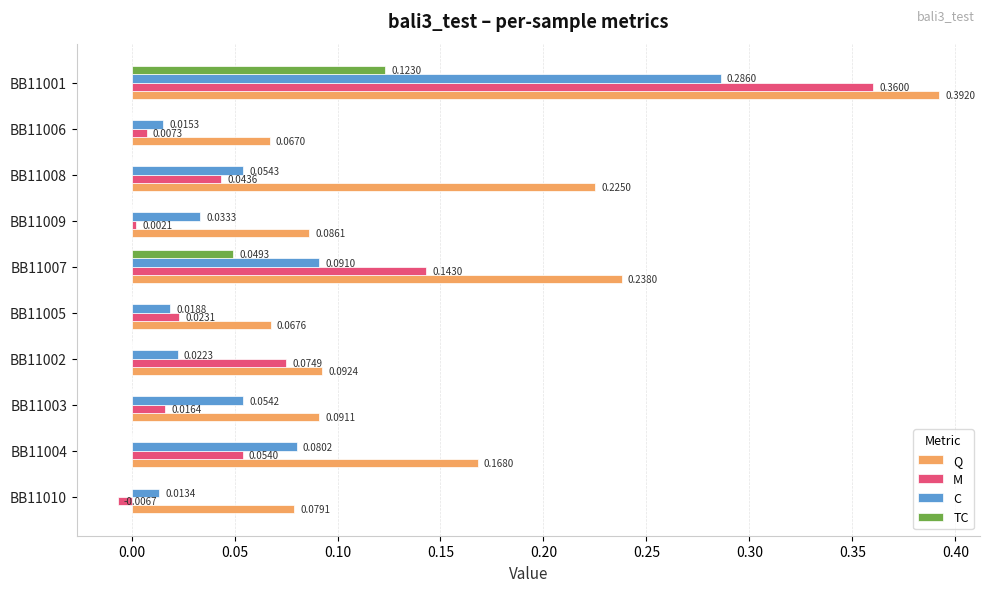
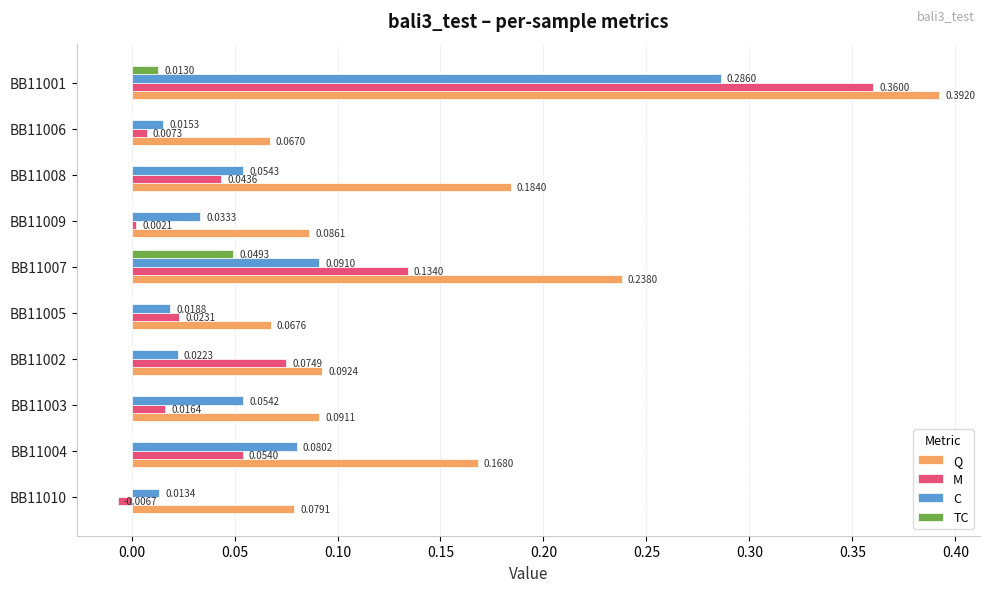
  {
    "Q": {
      "BB11001": 0.3920,
      "BB11006": 0.0670,
-     "BB11008": 0.2250,
+     "BB11008": 0.1840,
      "BB11009": 0.0861,
      "BB11007": 0.2380,
      "BB11005": 0.0676,
      "BB11002": 0.0924,
      "BB11003": 0.0911,
      "BB11004": 0.1680,
      "BB11010": 0.0791
    },
    "M": {
      "BB11001": 0.3600,
      "BB11006": 0.0073,
      "BB11008": 0.0436,
      "BB11009": 0.0021,
-     "BB11007": 0.1430,
+     "BB11007": 0.1340,
      "BB11005": 0.0231,
      "BB11002": 0.0749,
      "BB11003": 0.0164,
      "BB11004": 0.0540,
      "BB11010": -0.0067
    },
    "C": {
      "BB11001": 0.2860,
      "BB11006": 0.0153,
      "BB11008": 0.0543,
      "BB11009": 0.0333,
      "BB11007": 0.0910,
      "BB11005": 0.0188,
      "BB11002": 0.0223,
      "BB11003": 0.0542,
      "BB11004": 0.0802,
      "BB11010": 0.0134
    },
    "TC": {
-     "BB11001": 0.1230,
+     "BB11001": 0.0130,
      "BB11007": 0.0493
    }
  }
